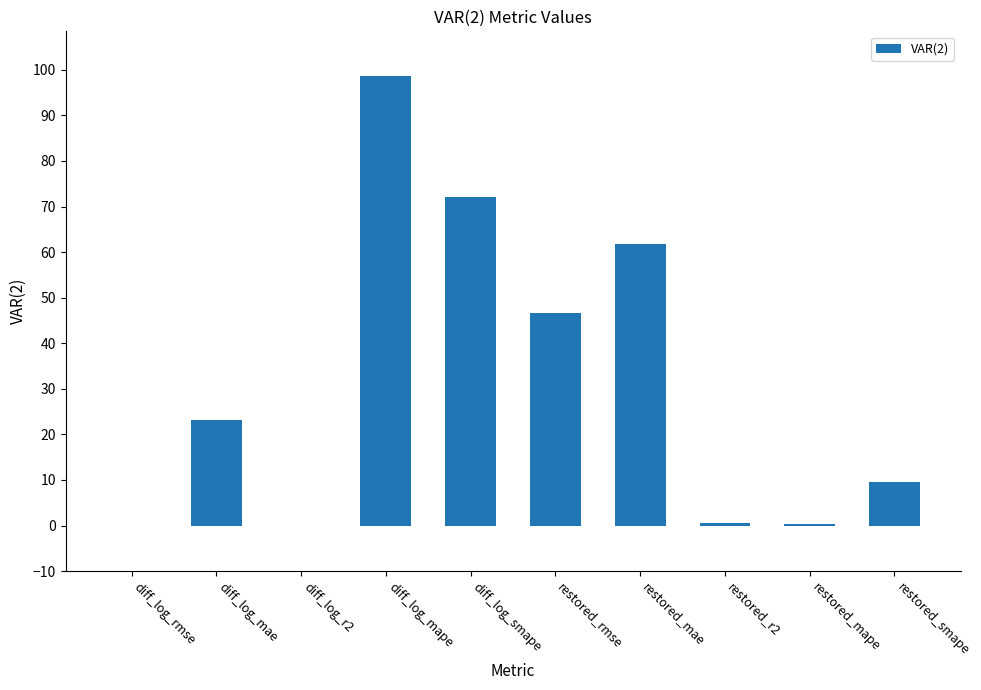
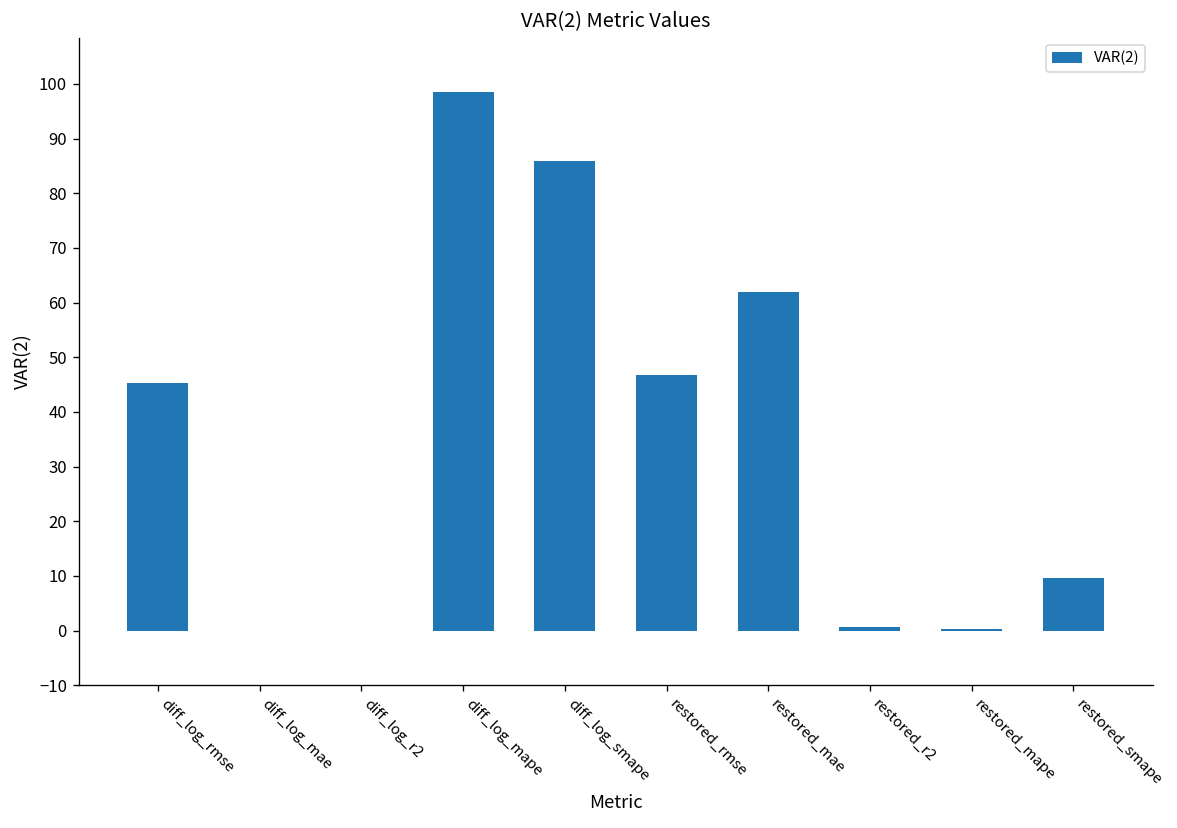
  {
-   "diff_log_rmse": 0,
-   "diff_log_mae": 23,
+   "diff_log_rmse": 45,
+   "diff_log_mae": 0,
    "diff_log_mape": 99,
-   "diff_log_smape": 72,
+   "diff_log_smape": 86,
    "restored_rmse": 47,
    "restored_mae": 62,
    "restored_r2": 1,
    "restored_smape": 10
  }
